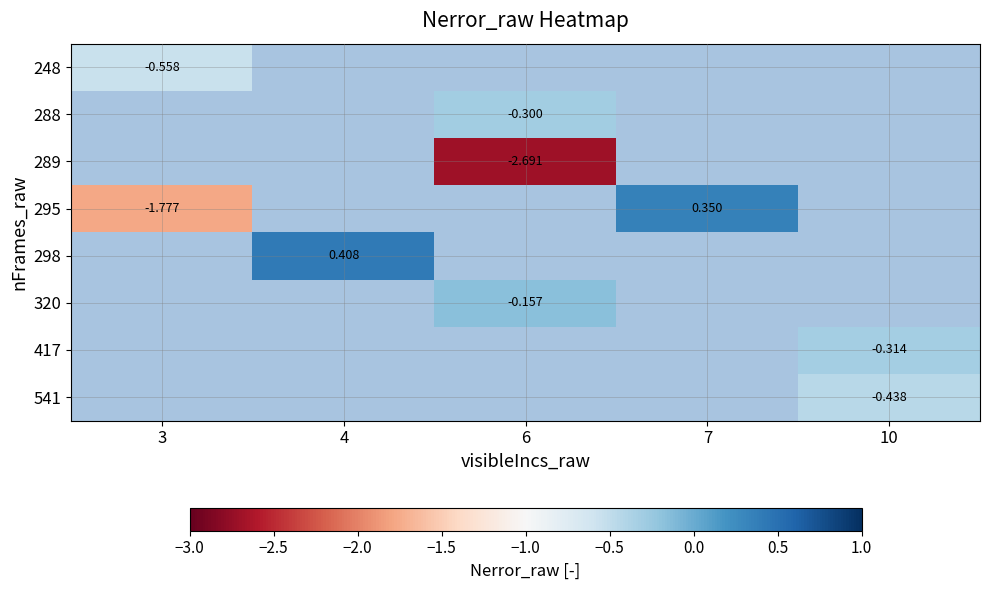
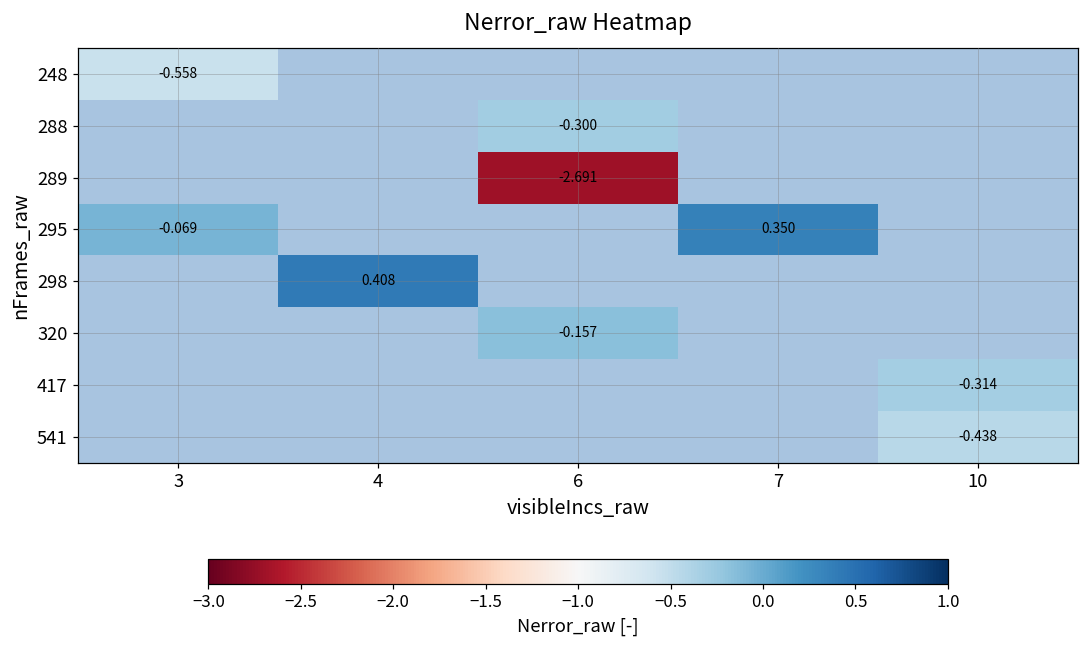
  {
    "248": {
      "3": -0.558
    },
    "288": {
      "6": -0.300
    },
    "289": {
      "6": -2.691
    },
    "295": {
-     "3": -1.777,
+     "3": -0.069,
      "7": 0.350
    },
    "298": {
      "4": 0.408
    },
    "320": {
      "6": -0.157
    },
    "417": {
      "10": -0.314
    },
    "541": {
      "10": -0.438
    }
  }
